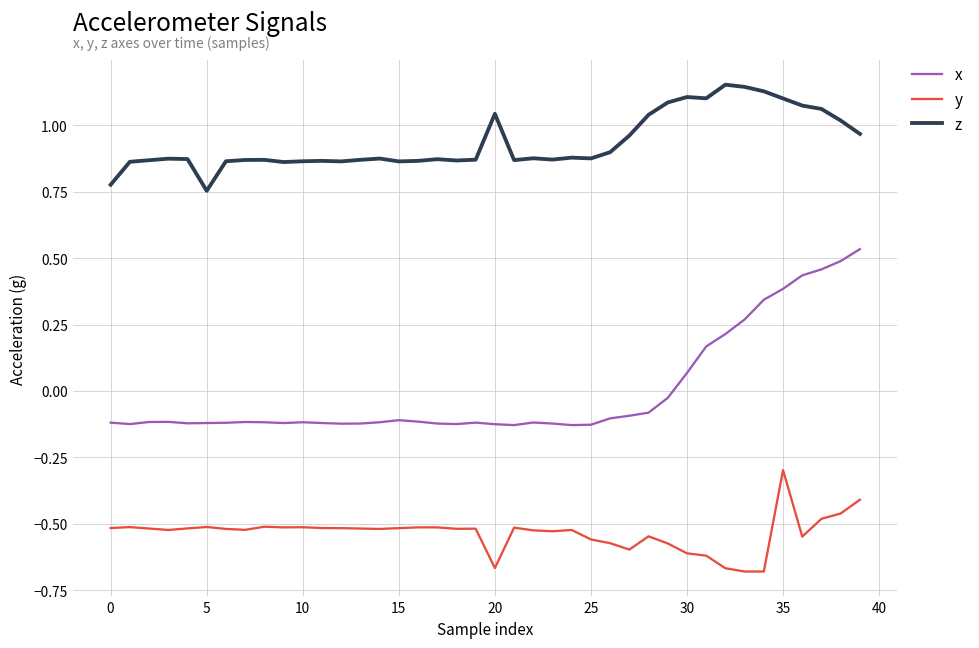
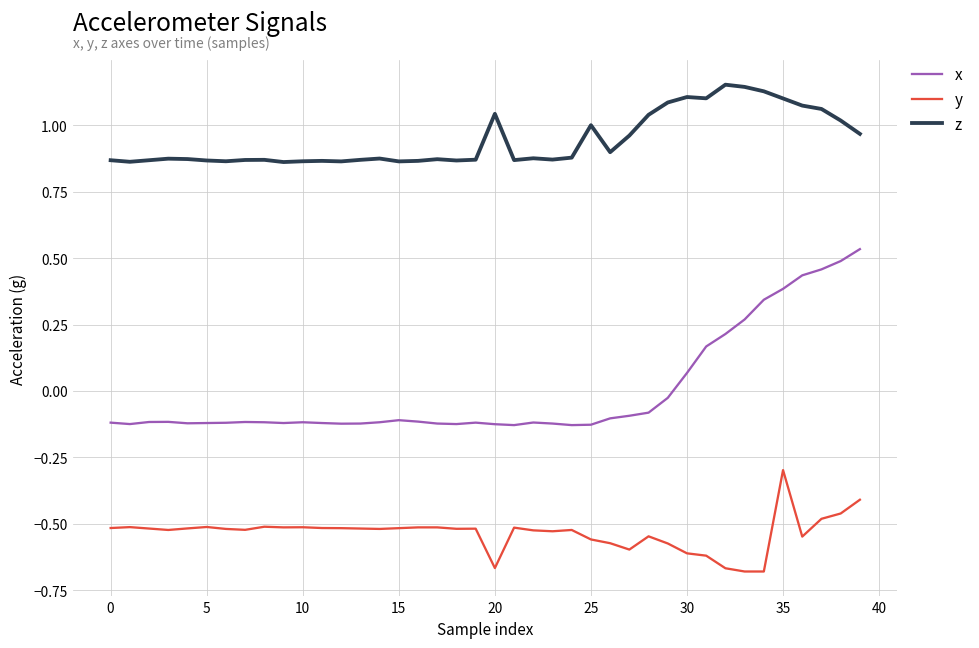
  {
    "x": {
      "0": -0.12,
      "5": -0.12,
      "10": -0.12,
      "15": -0.11,
      "20": -0.13,
      "25": -0.13,
      "30": 0.07,
      "35": 0.38
    },
    "y": {
      "0": -0.52,
      "5": -0.51,
      "10": -0.51,
      "15": -0.52,
      "20": -0.67,
      "25": -0.56,
      "30": -0.61,
      "35": -0.30
    },
    "z": {
-     "0": 0.78,
-     "5": 0.75,
+     "0": 0.87,
+     "5": 0.87,
      "10": 0.86,
      "15": 0.86,
      "20": 1.04,
-     "25": 0.88,
+     "25": 1.00,
      "30": 1.11,
      "35": 1.10
    }
  }
